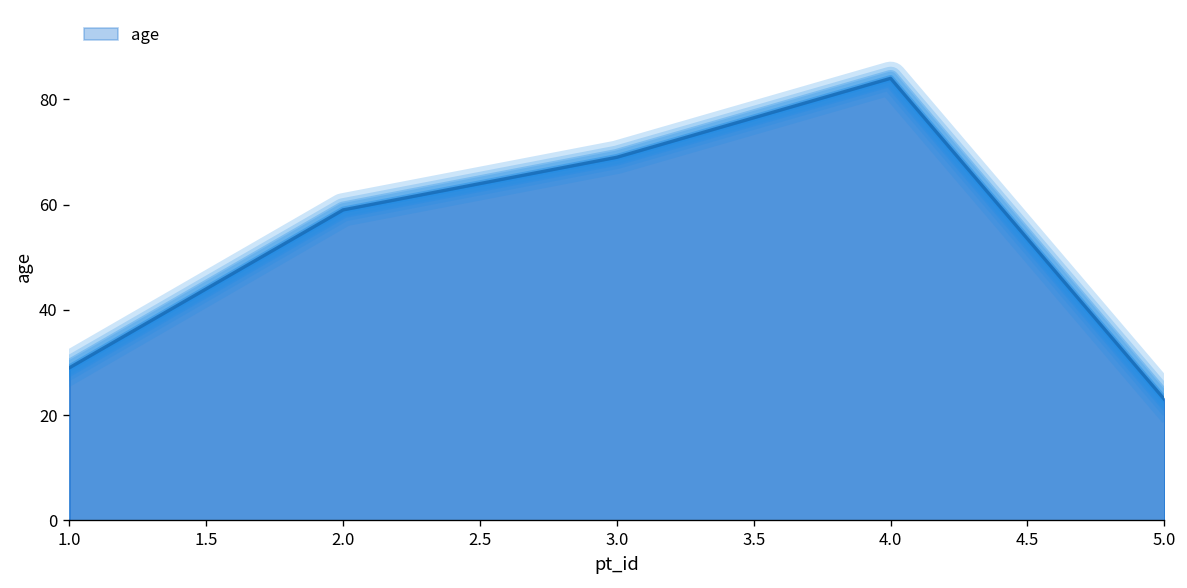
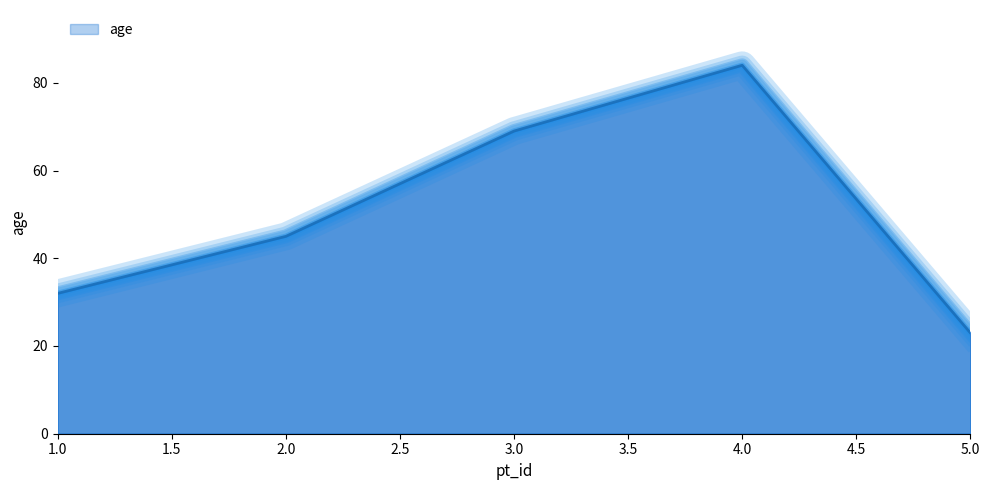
  {
-   "1.0": 29,
-   "2.0": 59,
+   "1.0": 32,
+   "2.0": 45,
    "3.0": 69,
    "4.0": 84,
    "5.0": 23
  }
